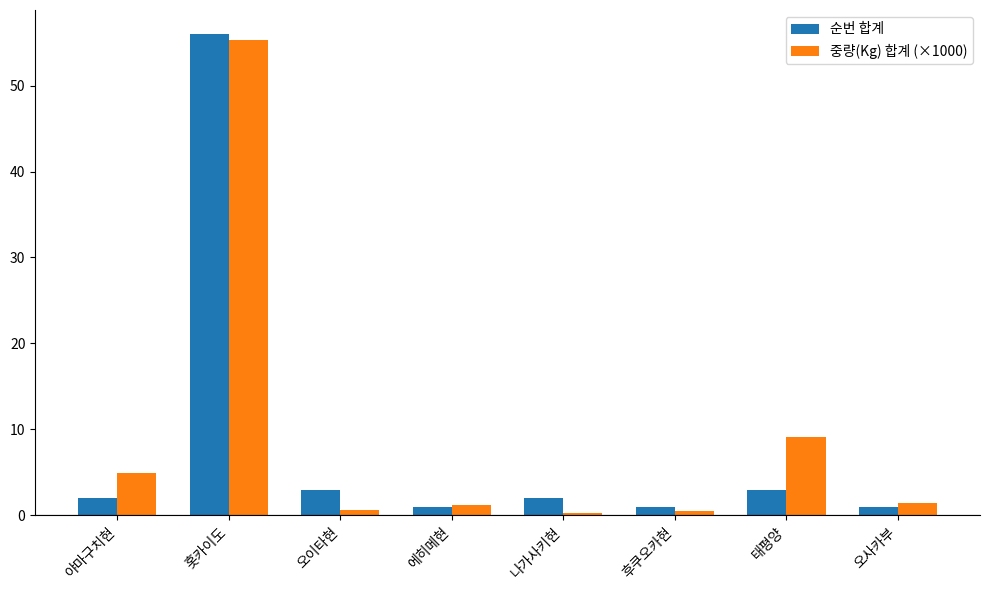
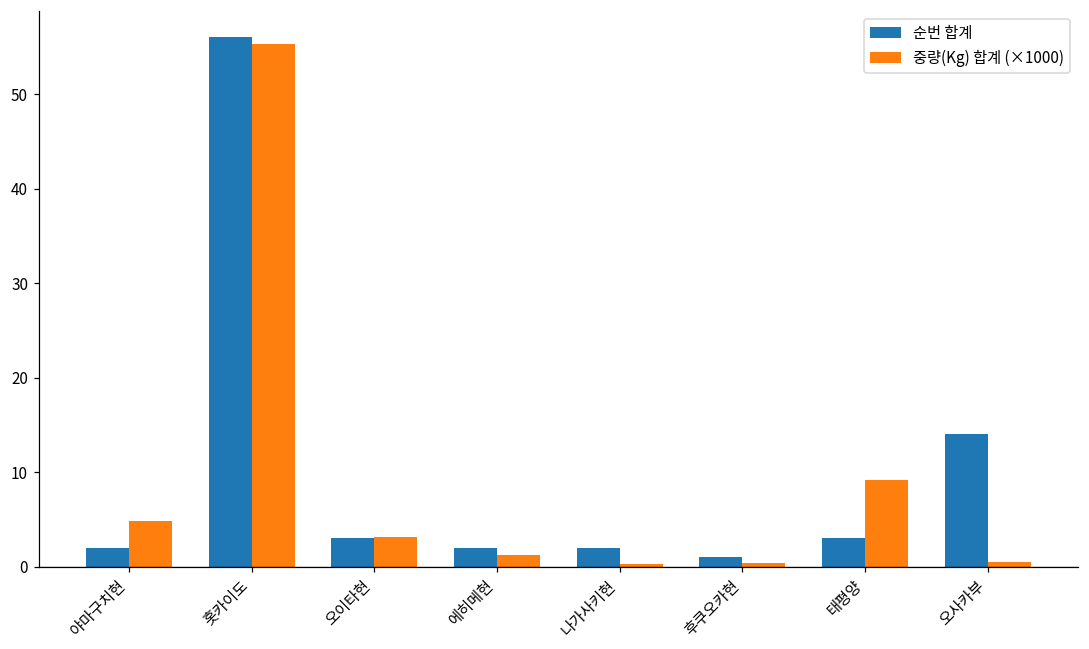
  {
    "순번 합계": {
      "야마구치현": 2,
      "홋카이도": 56,
      "오이타현": 3,
-     "에히메현": 1,
+     "에히메현": 2,
      "나가사키현": 2,
      "후쿠오카현": 1,
      "태평양": 3,
-     "오사카부": 1
+     "오사카부": 14
    },
    "중량(Kg) 합계 (×1000)": {
      "야마구치현": 5,
      "홋카이도": 55,
-     "오이타현": 1,
+     "오이타현": 3,
      "에히메현": 1,
      "후쿠오카현": 0,
      "태평양": 9,
-     "오사카부": 1
+     "오사카부": 0
    }
  }
